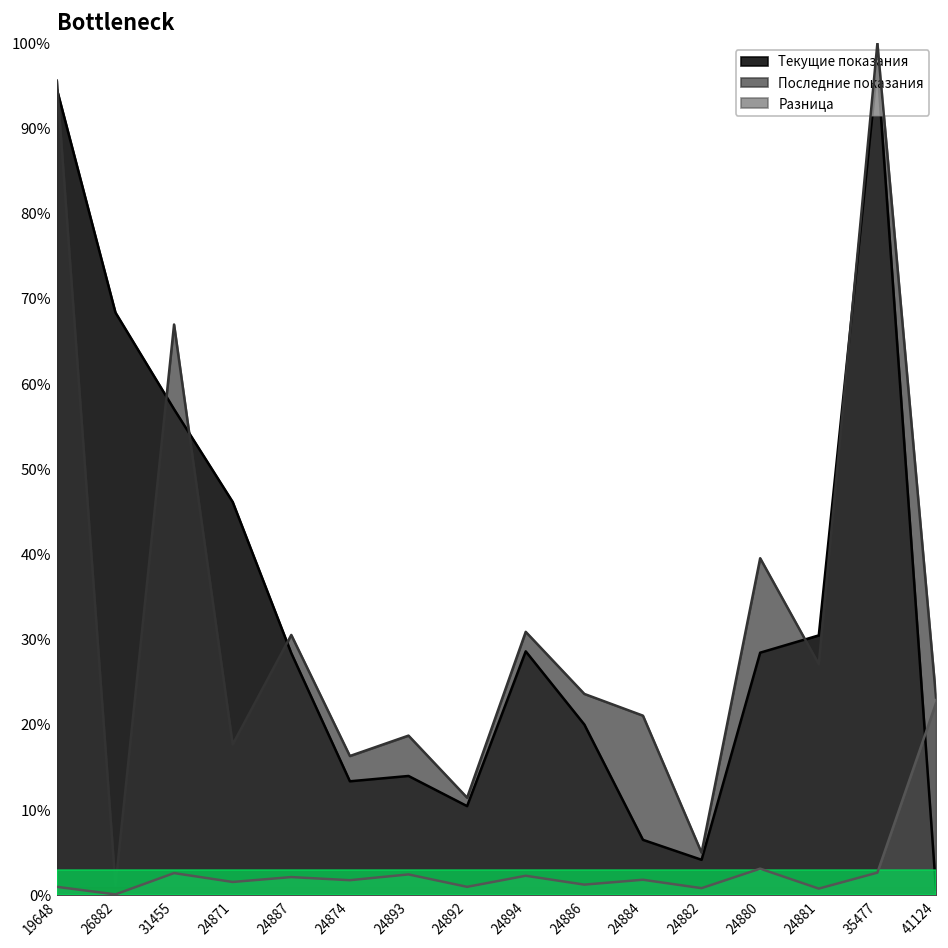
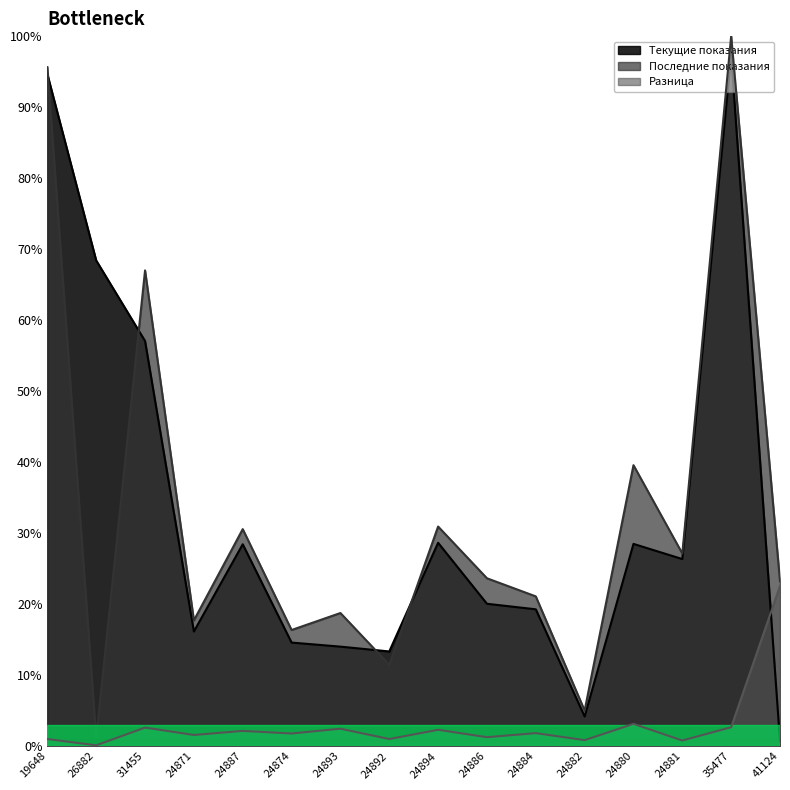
  {
    "Текущие показания": {
      "19648": "95%",
      "26882": "68%",
      "31455": "57%",
-     "24871": "46%",
+     "24871": "16%",
      "24887": "28%",
-     "24874": "13%",
+     "24874": "15%",
      "24893": "14%",
-     "24892": "10%",
+     "24892": "13%",
      "24894": "29%",
      "24886": "20%",
-     "24884": "7%",
+     "24884": "19%",
      "24882": "4%",
      "24880": "28%",
-     "24881": "31%"
+     "24881": "26%"
    }
  }
